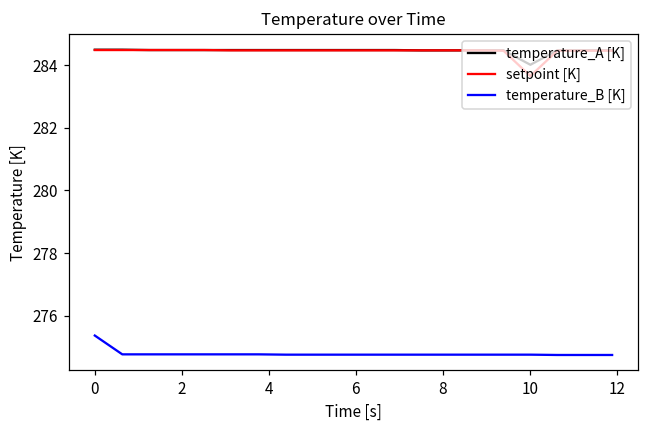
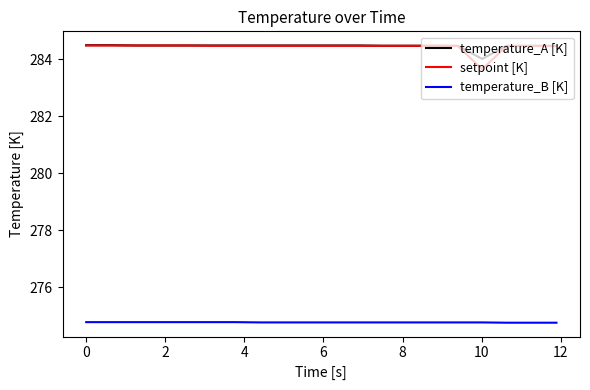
  {
    "temperature_B [K]": {
-     "0": 275.4,
+     "0": 274.8,
      "10": 274.8
    }
  }
